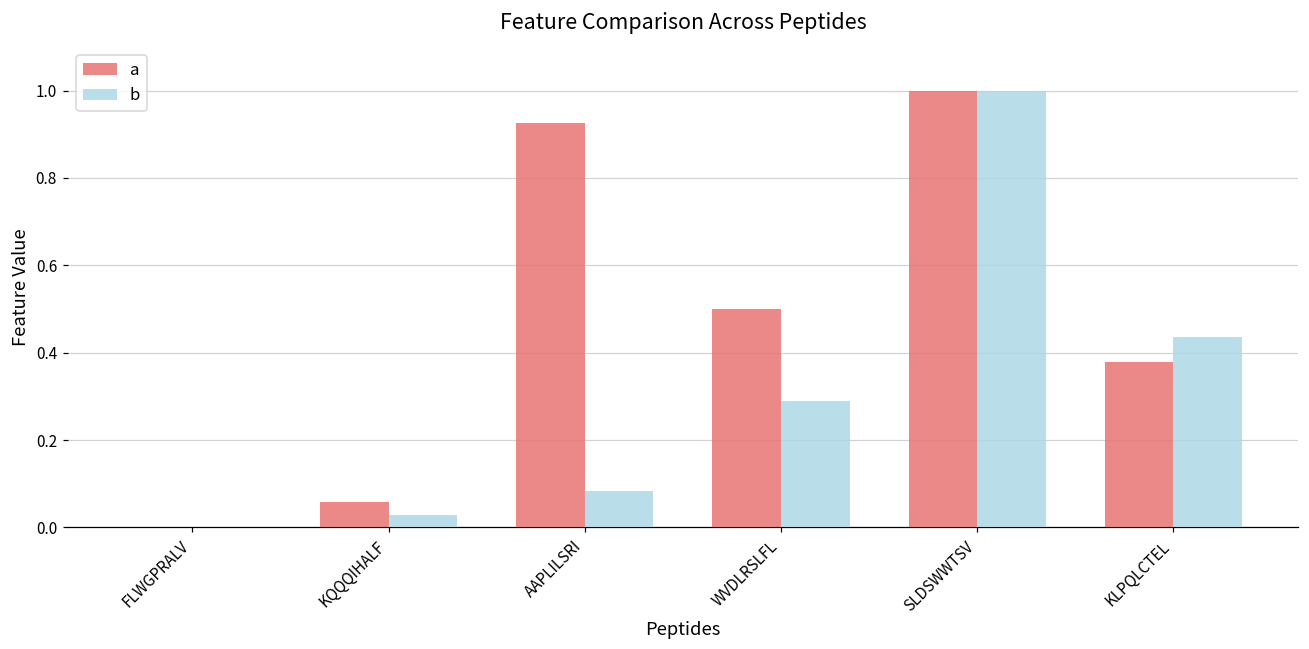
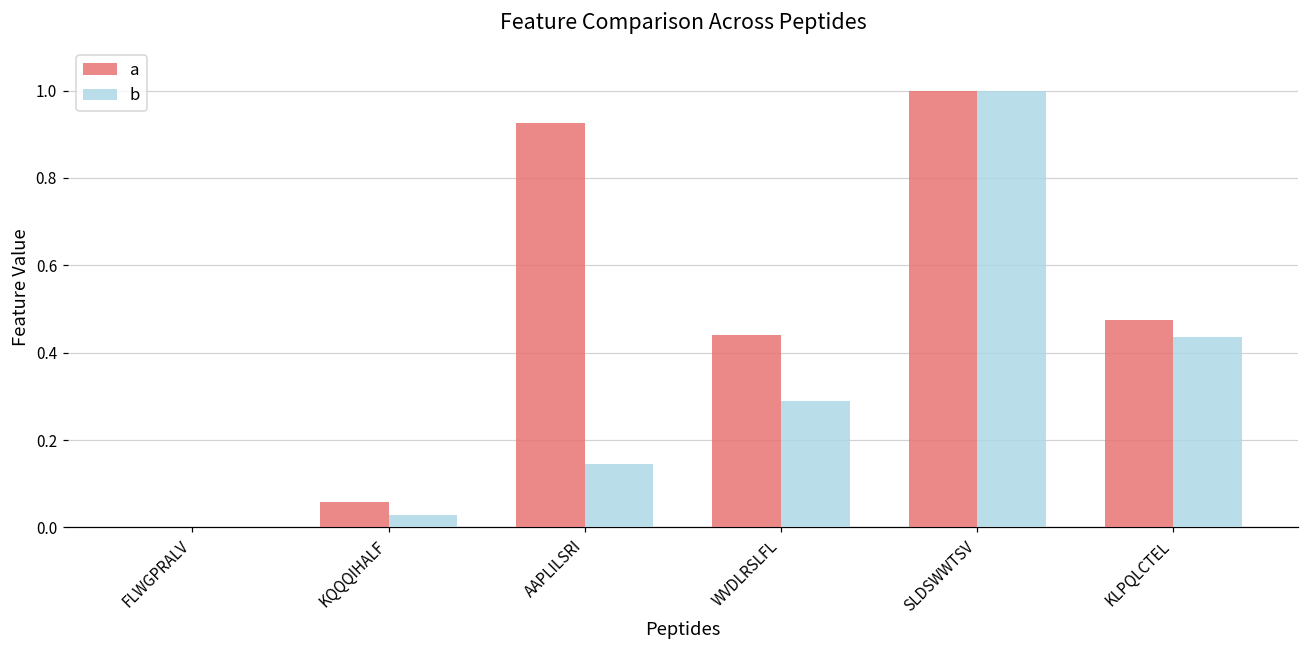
  {
    "a": {
      "FLWGPRALV": 0.00,
      "KQQQIHALF": 0.06,
      "AAPLILSRI": 0.93,
-     "WVDLRSLFL": 0.50,
+     "WVDLRSLFL": 0.44,
      "SLDSWWTSV": 1.00,
-     "KLPQLCTEL": 0.38
+     "KLPQLCTEL": 0.47
    },
    "b": {
      "FLWGPRALV": 0.00,
      "KQQQIHALF": 0.03,
-     "AAPLILSRI": 0.08,
+     "AAPLILSRI": 0.15,
      "WVDLRSLFL": 0.29,
      "SLDSWWTSV": 1.00,
      "KLPQLCTEL": 0.44
    }
  }
